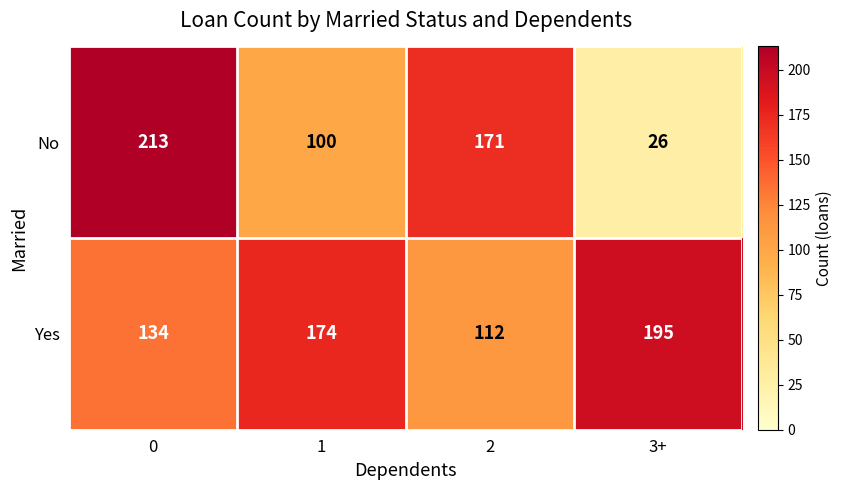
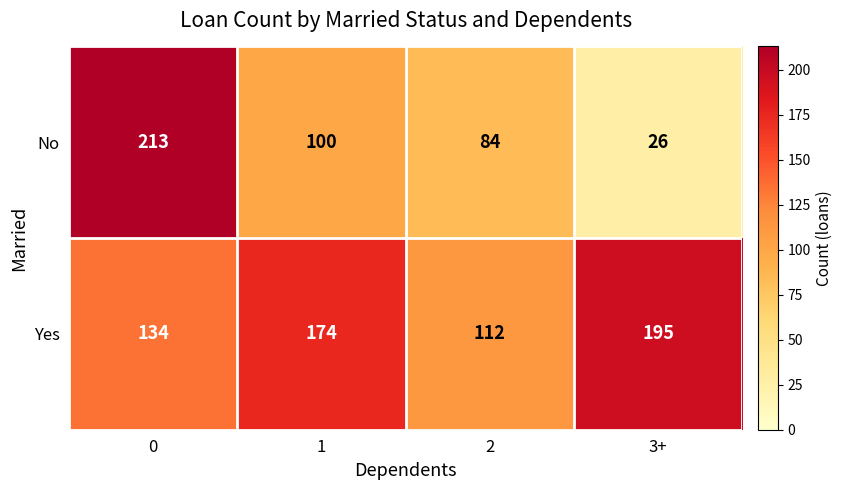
  {
    "No": {
      "0": 213,
      "1": 100,
-     "2": 171,
+     "2": 84,
      "3+": 26
    },
    "Yes": {
      "0": 134,
      "1": 174,
      "2": 112,
      "3+": 195
    }
  }
